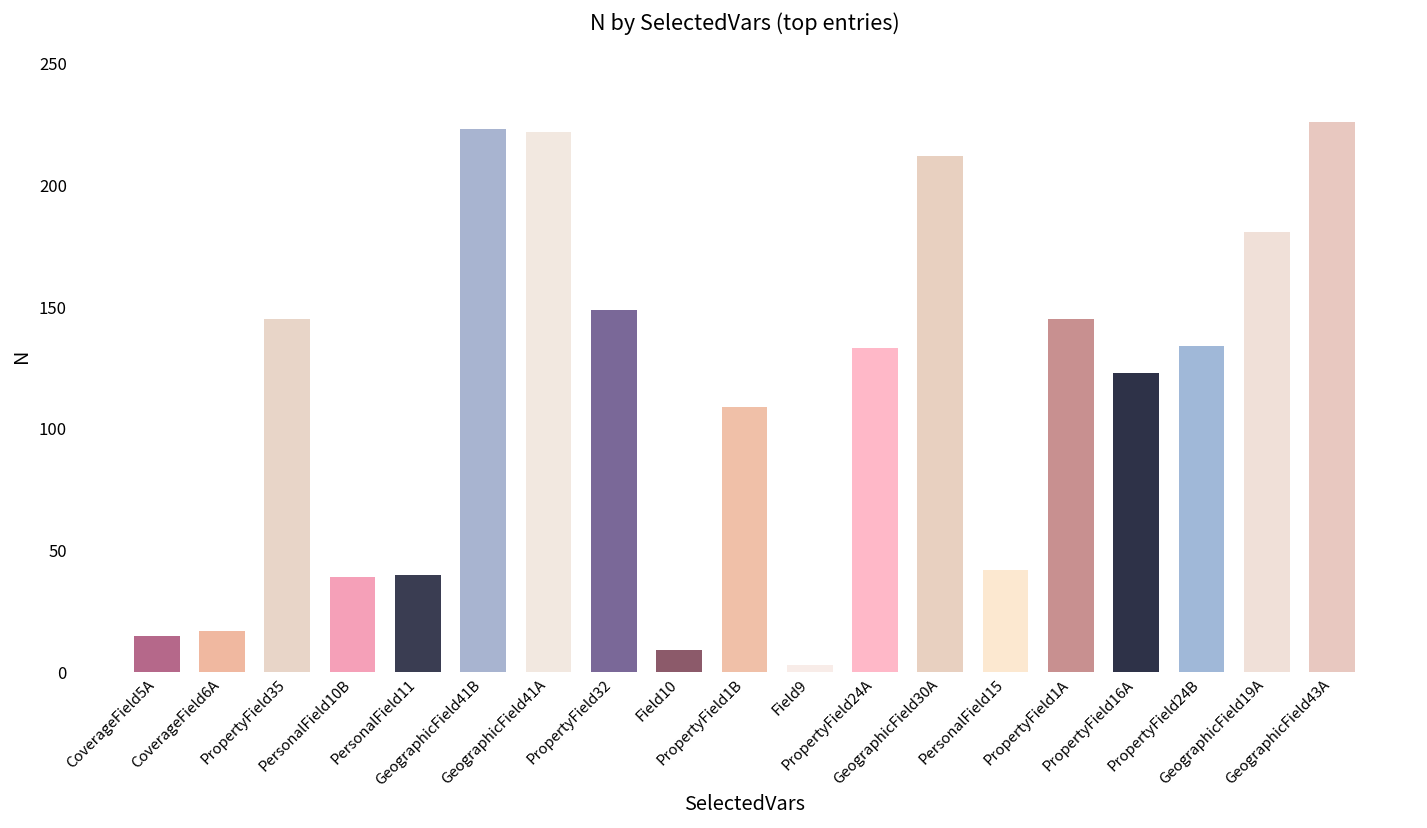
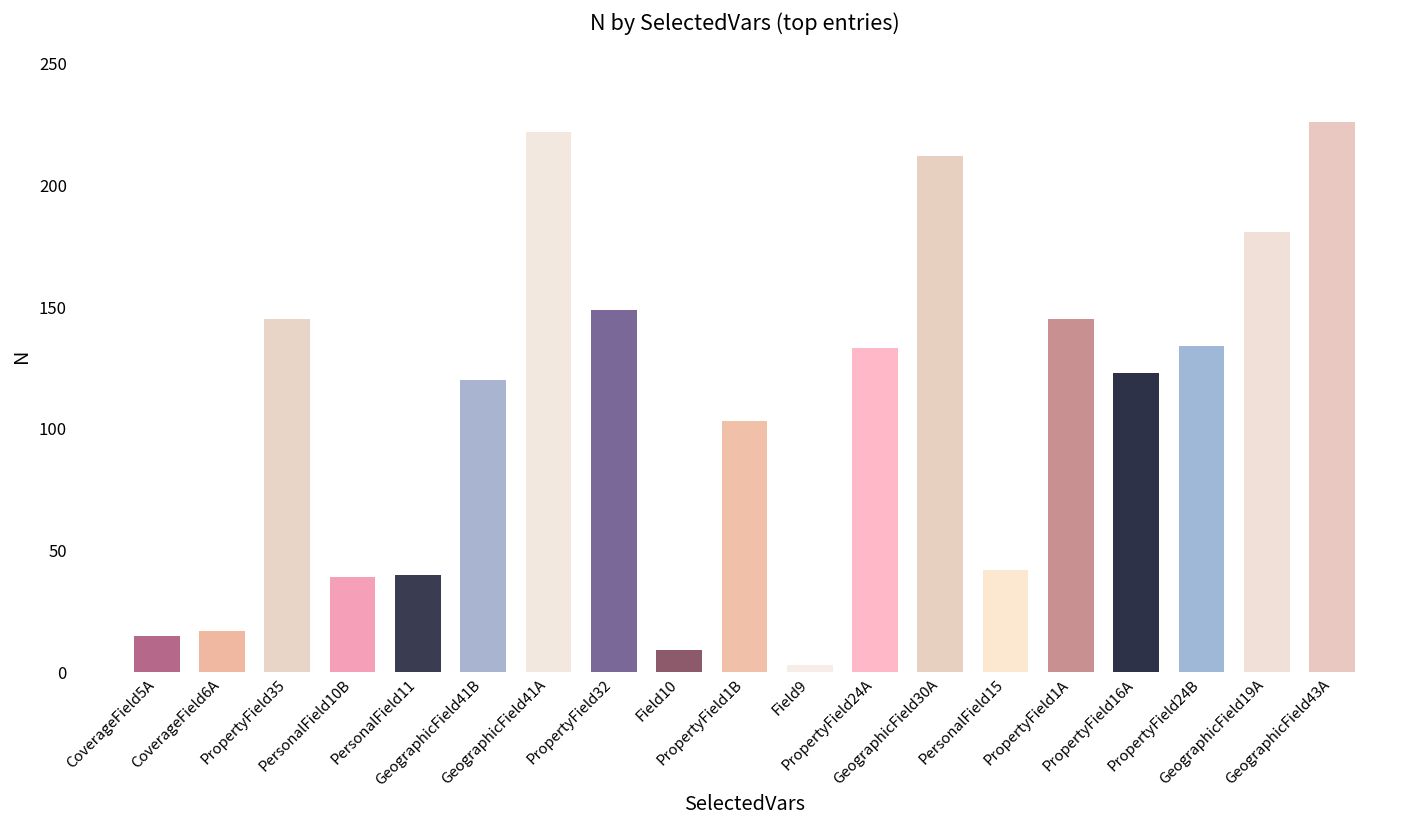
  {
    "CoverageField5A": 15,
    "CoverageField6A": 17,
    "PropertyField35": 145,
    "PersonalField10B": 39,
    "PersonalField11": 40,
-   "GeographicField41B": 223,
+   "GeographicField41B": 120,
    "GeographicField41A": 222,
    "PropertyField32": 149,
    "Field10": 9,
-   "PropertyField1B": 109,
+   "PropertyField1B": 103,
    "Field9": 3,
    "PropertyField24A": 133,
    "GeographicField30A": 212,
    "PersonalField15": 42,
    "PropertyField1A": 145,
    "PropertyField16A": 123,
    "PropertyField24B": 134,
    "GeographicField19A": 181,
    "GeographicField43A": 226
  }
